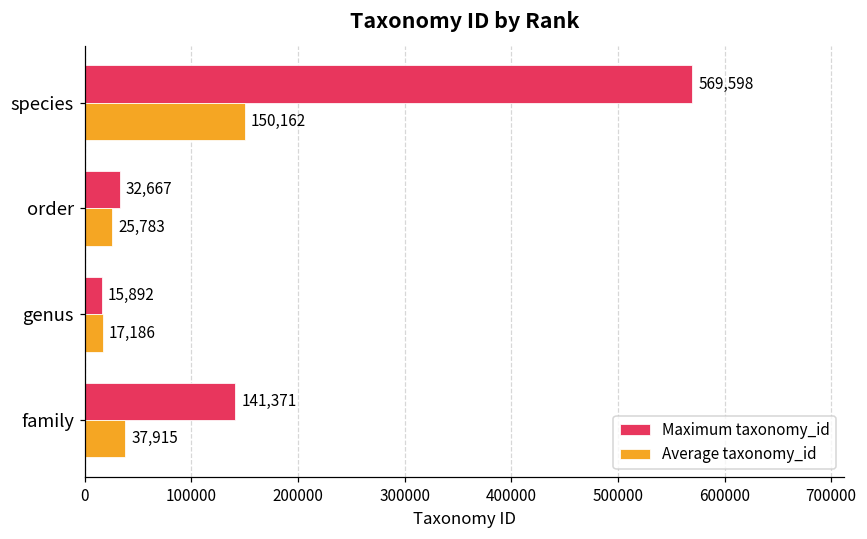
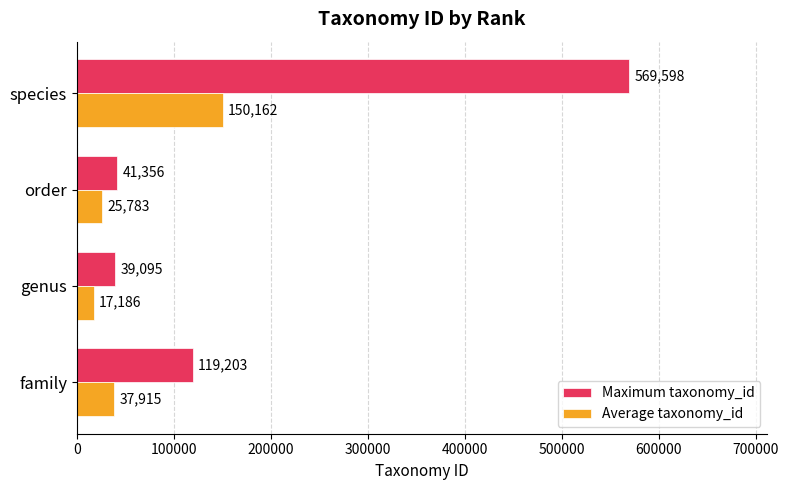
  {
    "Maximum taxonomy_id": {
      "species": "569,598",
-     "order": "32,667",
-     "genus": "15,892",
-     "family": "141,371"
+     "order": "41,356",
+     "genus": "39,095",
+     "family": "119,203"
    },
    "Average taxonomy_id": {
      "species": "150,162",
      "order": "25,783",
      "genus": "17,186",
      "family": "37,915"
    }
  }
